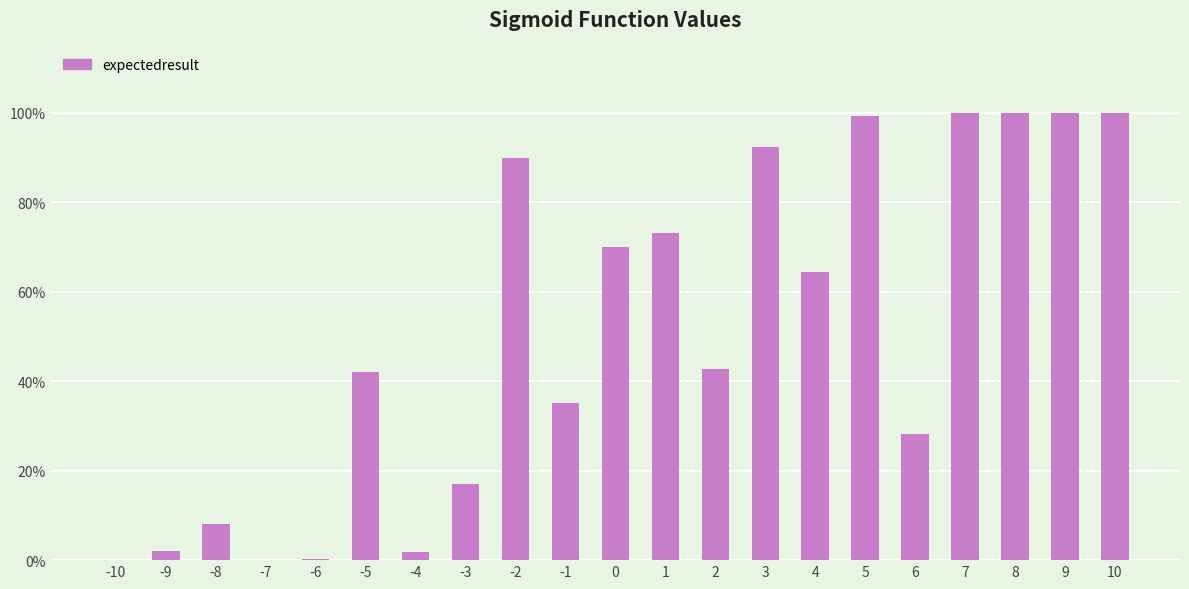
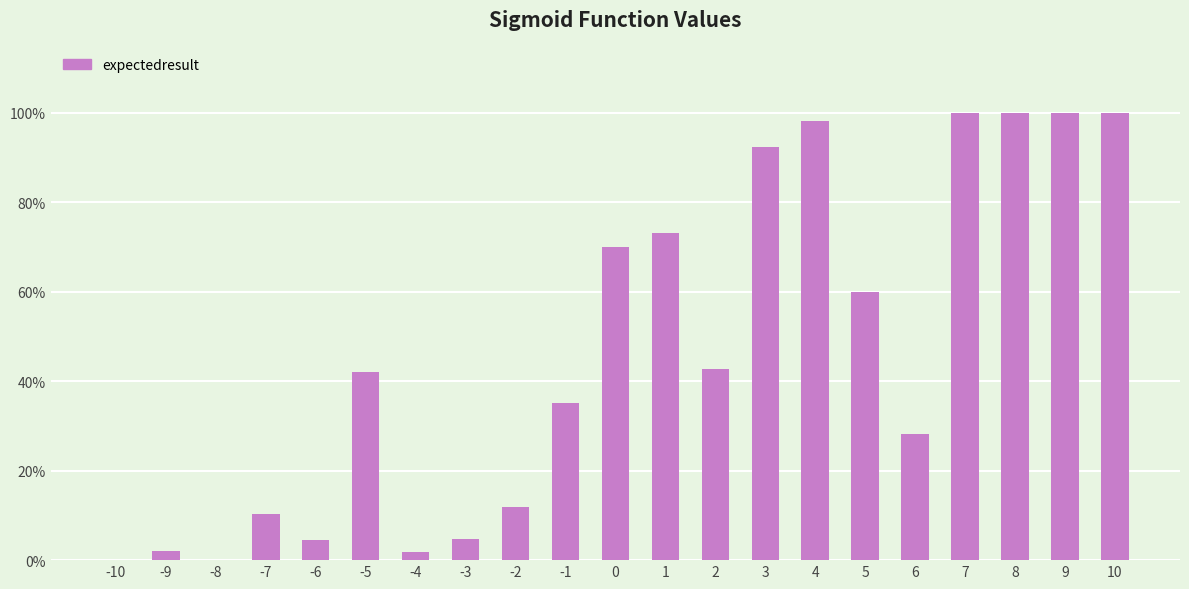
  {
    "-9": "2%",
-   "-8": "8%",
-   "-7": "0%",
-   "-6": "0%",
+   "-8": "0%",
+   "-7": "10%",
+   "-6": "4%",
    "-5": "42%",
    "-4": "2%",
-   "-3": "17%",
-   "-2": "90%",
+   "-3": "5%",
+   "-2": "12%",
    "-1": "35%",
    "0": "70%",
    "1": "73%",
    "2": "43%",
    "3": "92%",
-   "4": "64%",
-   "5": "99%",
+   "4": "98%",
+   "5": "60%",
    "6": "28%",
    "7": "100%",
    "8": "100%",
    "9": "100%",
    "10": "100%"
  }
